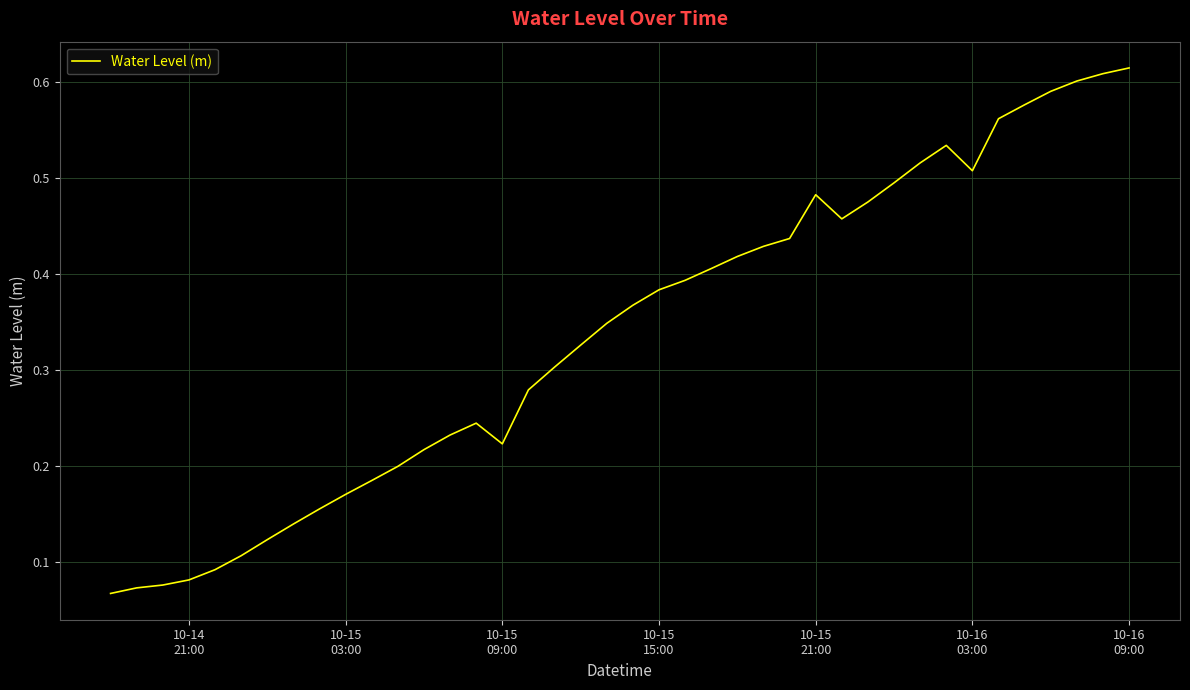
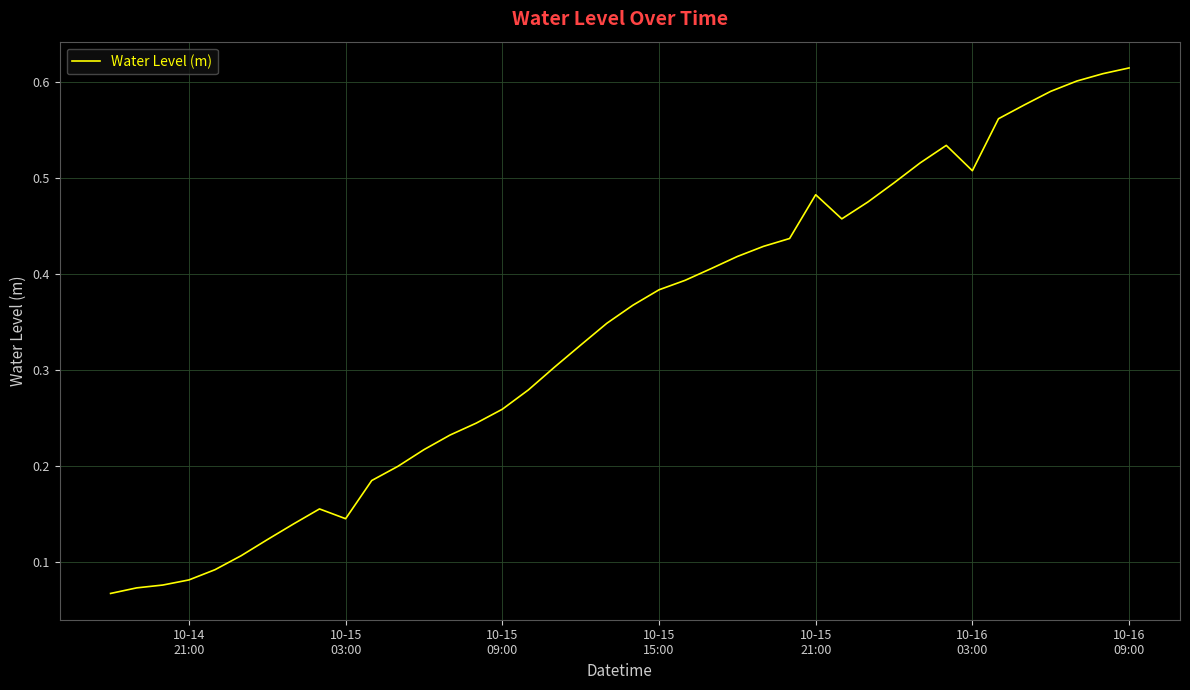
  {
    "10-14 21:00": 0.08,
-   "10-15 03:00": 0.17,
-   "10-15 09:00": 0.22,
+   "10-15 03:00": 0.15,
+   "10-15 09:00": 0.26,
    "10-15 15:00": 0.38,
    "10-15 21:00": 0.48,
    "10-16 03:00": 0.51,
    "10-16 09:00": 0.61
  }
